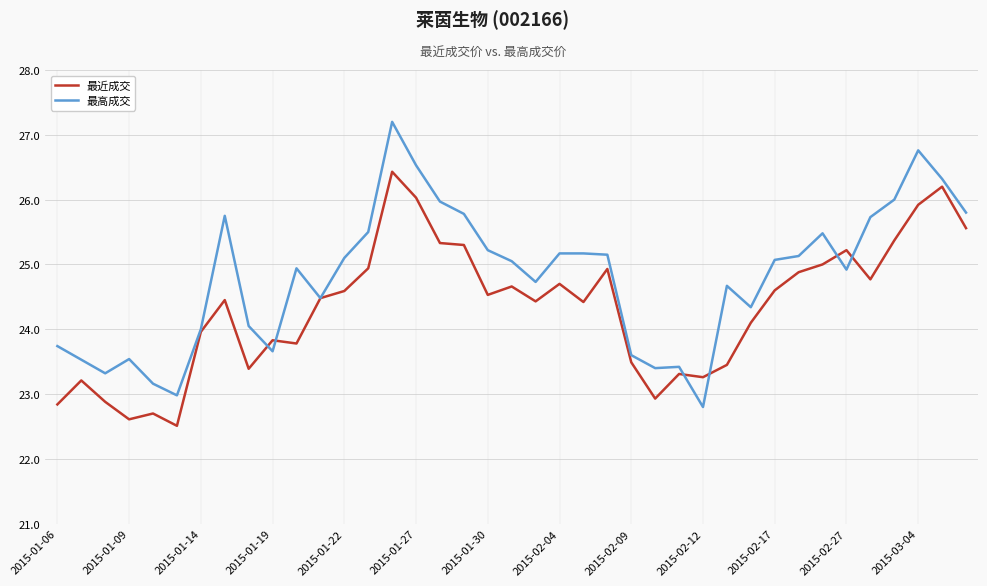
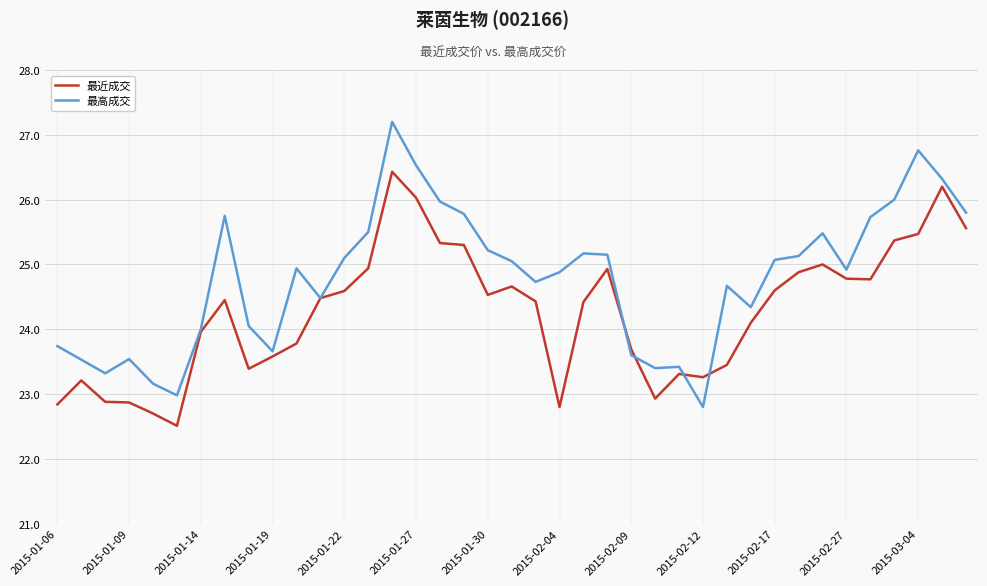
  {
    "最近成交": {
      "2015-01-06": 22.8,
-     "2015-01-09": 22.6,
+     "2015-01-09": 22.9,
      "2015-01-14": 24.0,
-     "2015-01-19": 23.8,
+     "2015-01-19": 23.6,
      "2015-01-22": 24.6,
      "2015-01-27": 26.0,
      "2015-01-30": 24.5,
-     "2015-02-04": 24.7,
-     "2015-02-09": 23.5,
+     "2015-02-04": 22.8,
+     "2015-02-09": 23.7,
      "2015-02-12": 23.3,
      "2015-02-17": 24.6,
-     "2015-02-27": 25.2,
-     "2015-03-04": 25.9
+     "2015-02-27": 24.8,
+     "2015-03-04": 25.5
    },
    "最高成交": {
      "2015-01-06": 23.7,
      "2015-01-09": 23.5,
      "2015-01-14": 24.0,
      "2015-01-19": 23.7,
      "2015-01-22": 25.1,
      "2015-01-27": 26.5,
      "2015-01-30": 25.2,
-     "2015-02-04": 25.2,
+     "2015-02-04": 24.9,
      "2015-02-09": 23.6,
      "2015-02-12": 22.8,
      "2015-02-17": 25.1,
      "2015-02-27": 24.9,
      "2015-03-04": 26.8
    }
  }
